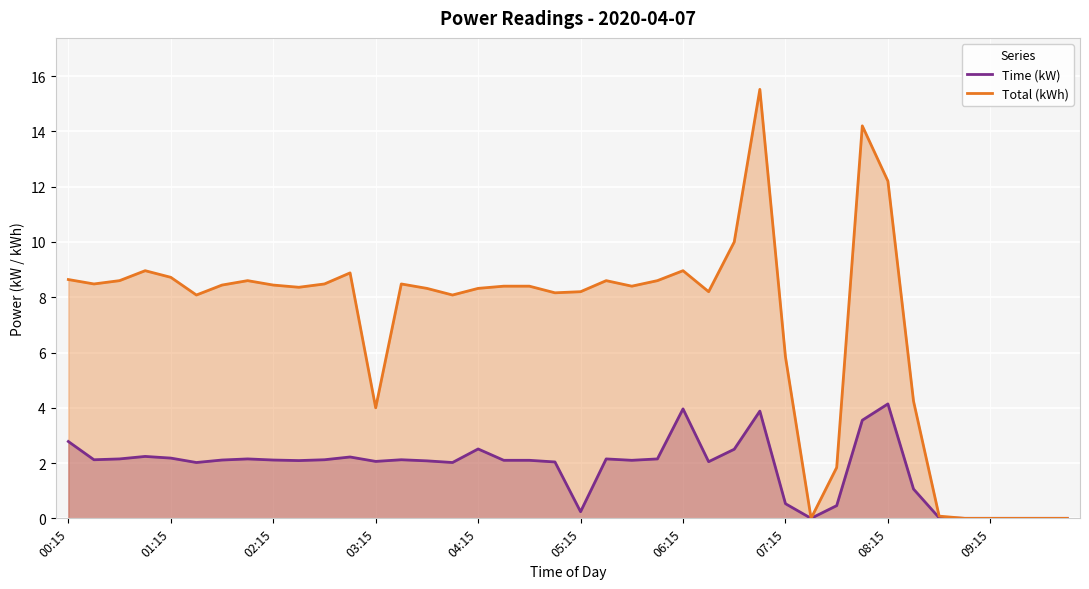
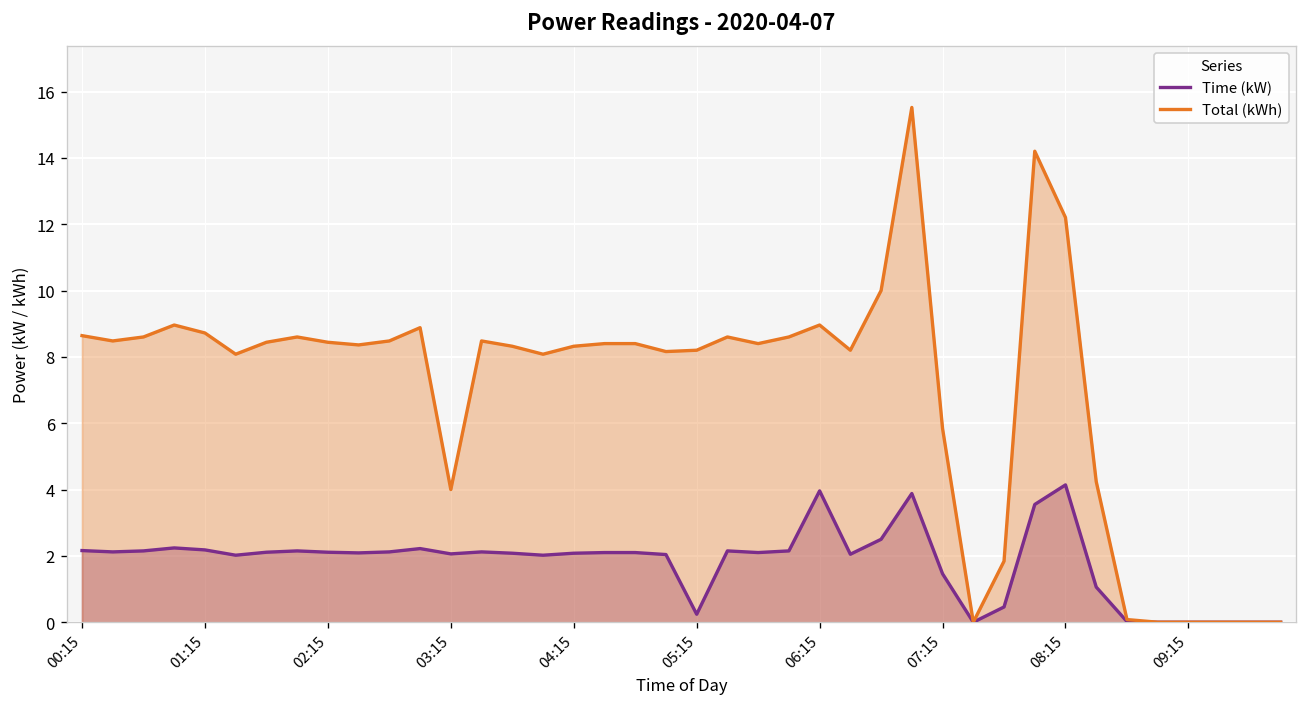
  {
    "Time (kW)": {
-     "00:15": 2.8,
+     "00:15": 2.2,
      "01:15": 2.2,
      "02:15": 2.1,
      "03:15": 2.1,
-     "04:15": 2.5,
+     "04:15": 2.1,
      "05:15": 0.2,
      "06:15": 4.0,
-     "07:15": 0.5,
+     "07:15": 1.5,
      "08:15": 4.1
    },
    "Total (kWh)": {
      "00:15": 8.6,
      "01:15": 8.7,
      "02:15": 8.4,
      "03:15": 4.0,
      "04:15": 8.3,
      "05:15": 8.2,
      "06:15": 9.0,
      "07:15": 5.8,
      "08:15": 12.2
    }
  }
